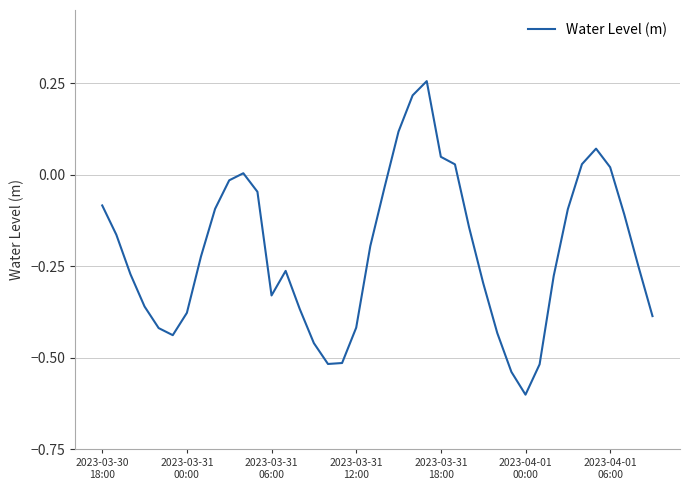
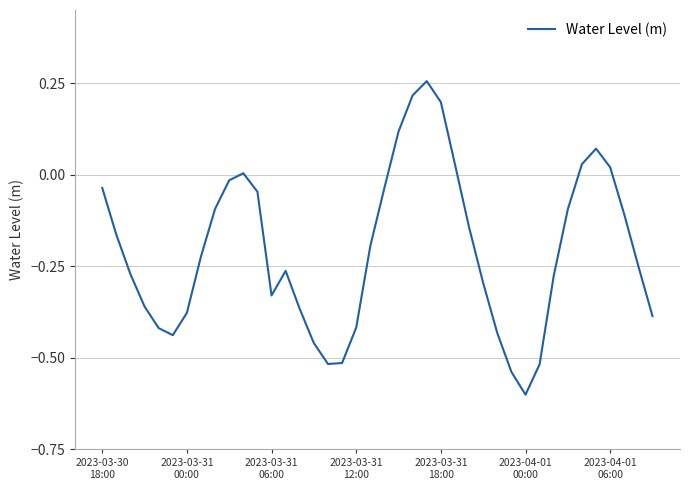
  {
-   "2023-03-30 18:00": -0.08,
+   "2023-03-30 18:00": -0.04,
    "2023-03-31 00:00": -0.38,
    "2023-03-31 06:00": -0.33,
    "2023-03-31 12:00": -0.42,
-   "2023-03-31 18:00": 0.05,
+   "2023-03-31 18:00": 0.20,
    "2023-04-01 00:00": -0.60,
    "2023-04-01 06:00": 0.02
  }
